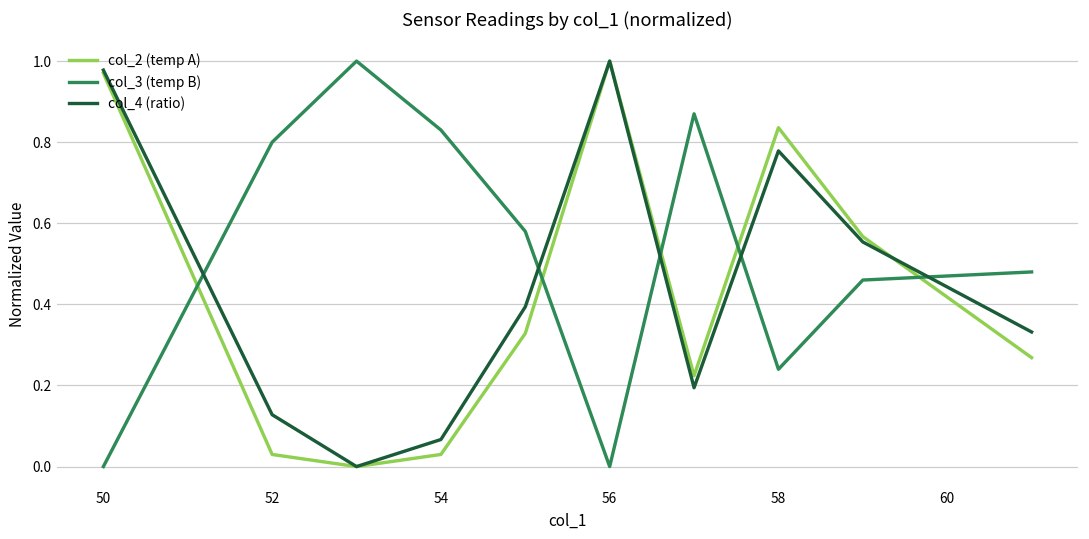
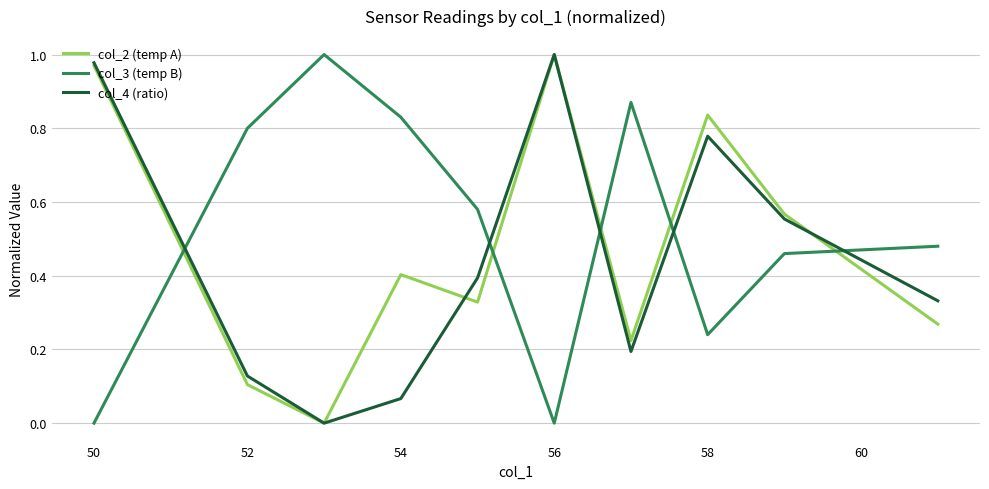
  {
    "col_2 (temp A)": {
      "50": 0.97,
-     "52": 0.03,
-     "54": 0.03,
+     "52": 0.10,
+     "54": 0.40,
      "58": 0.84
    }
  }
